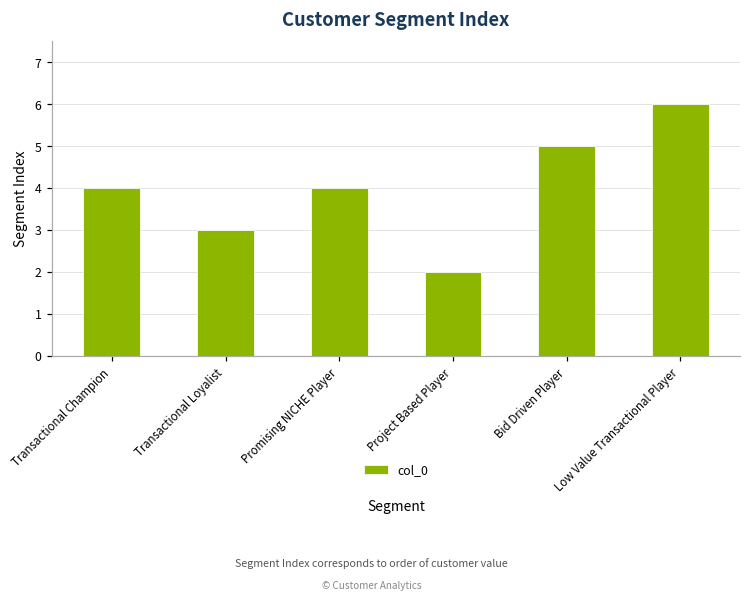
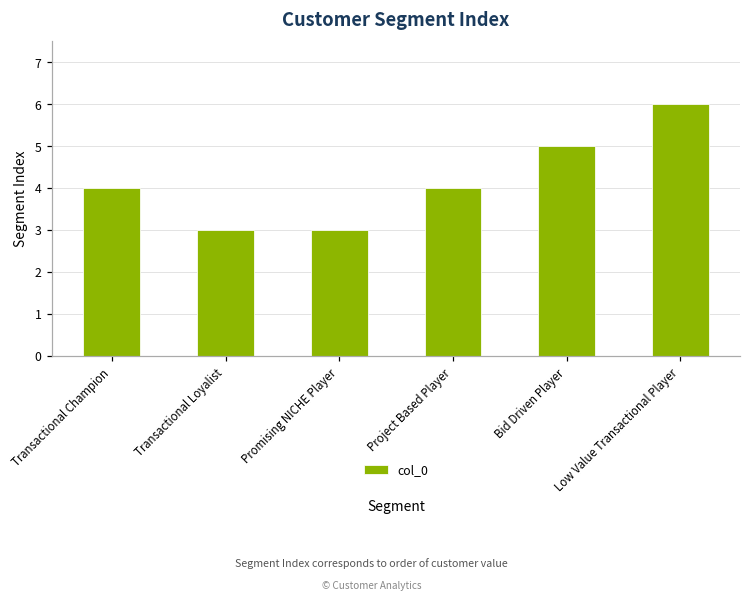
  {
    "Transactional Champion": 4,
    "Transactional Loyalist": 3,
-   "Promising NICHE Player": 4,
-   "Project Based Player": 2,
+   "Promising NICHE Player": 3,
+   "Project Based Player": 4,
    "Bid Driven Player": 5,
    "Low Value Transactional Player": 6
  }
